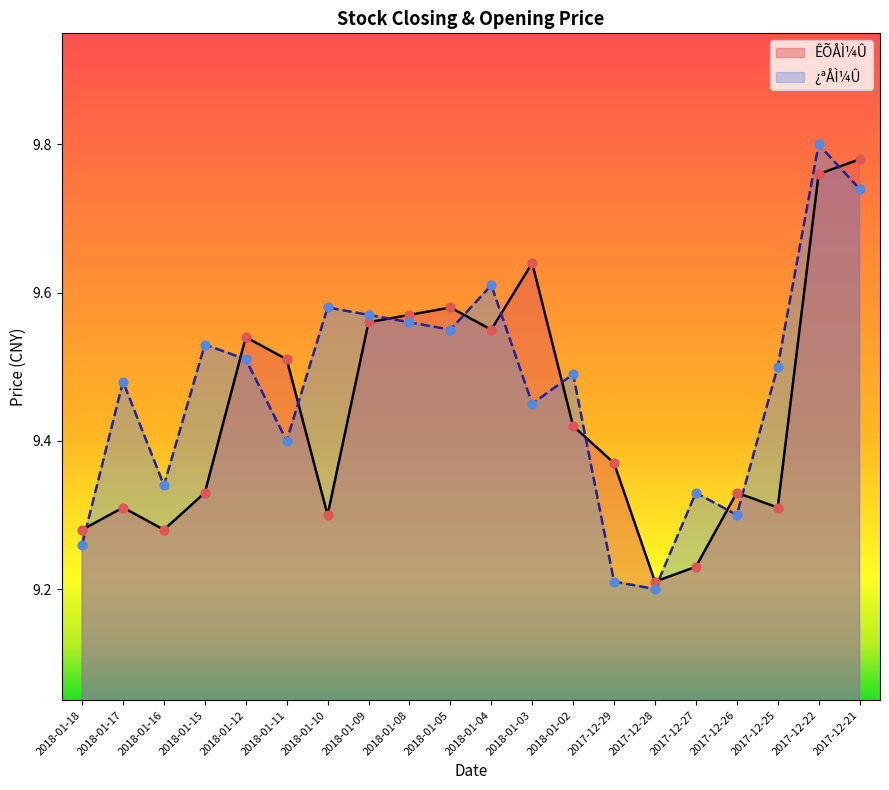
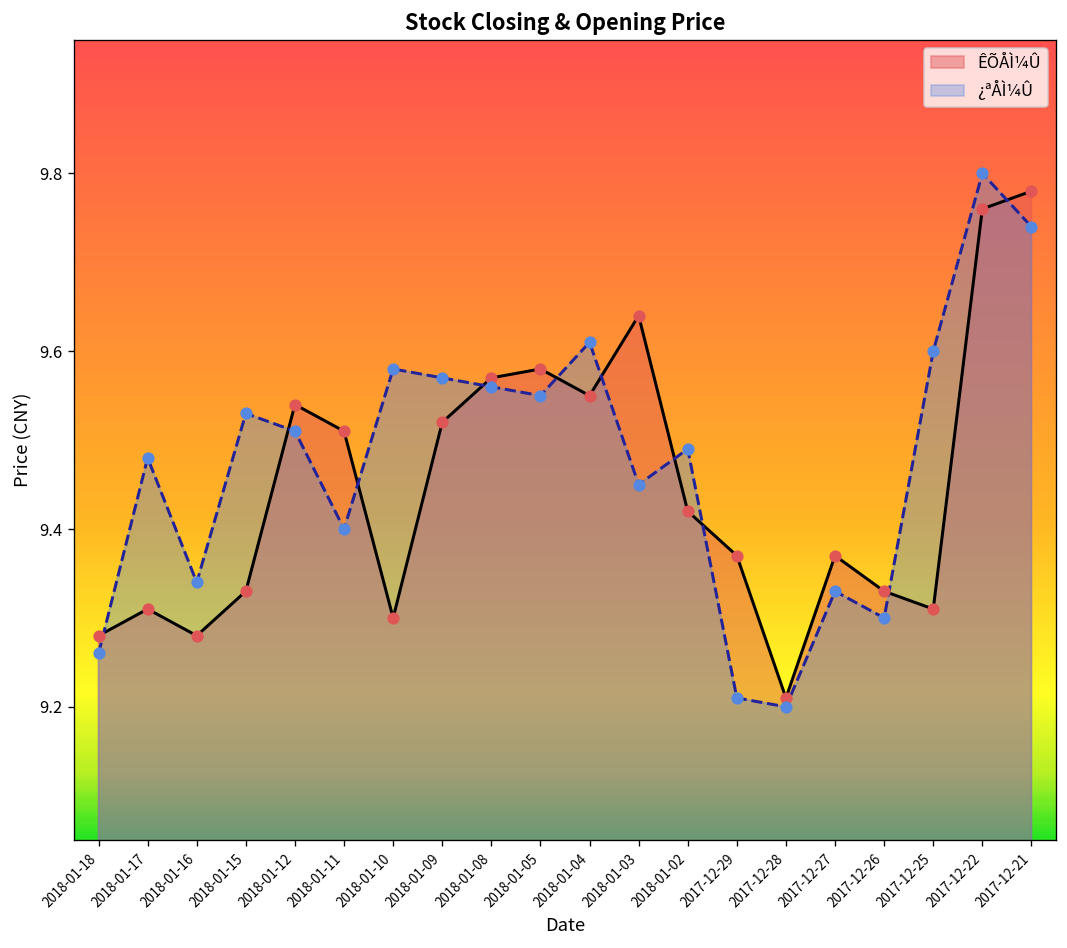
  {
    "ÊÕÅÌ¼Û": {
      "2018-01-18": 9.28,
      "2018-01-17": 9.31,
      "2018-01-16": 9.28,
      "2018-01-15": 9.33,
      "2018-01-12": 9.54,
      "2018-01-11": 9.51,
      "2018-01-10": 9.30,
-     "2018-01-09": 9.56,
+     "2018-01-09": 9.52,
      "2018-01-08": 9.57,
      "2018-01-05": 9.58,
      "2018-01-04": 9.55,
      "2018-01-03": 9.64,
      "2018-01-02": 9.42,
      "2017-12-29": 9.37,
      "2017-12-28": 9.21,
-     "2017-12-27": 9.23,
+     "2017-12-27": 9.37,
      "2017-12-26": 9.33,
      "2017-12-25": 9.31,
      "2017-12-22": 9.76,
      "2017-12-21": 9.78
    },
    "¿ªÅÌ¼Û": {
      "2018-01-18": 9.26,
      "2018-01-17": 9.48,
      "2018-01-16": 9.34,
      "2018-01-15": 9.53,
      "2018-01-12": 9.51,
      "2018-01-11": 9.4,
      "2018-01-10": 9.58,
      "2018-01-09": 9.57,
      "2018-01-08": 9.56,
      "2018-01-05": 9.55,
      "2018-01-04": 9.61,
      "2018-01-03": 9.45,
      "2018-01-02": 9.49,
      "2017-12-29": 9.21,
      "2017-12-28": 9.2,
      "2017-12-27": 9.33,
      "2017-12-26": 9.3,
-     "2017-12-25": 9.5,
+     "2017-12-25": 9.6,
      "2017-12-22": 9.8,
      "2017-12-21": 9.74
    }
  }
